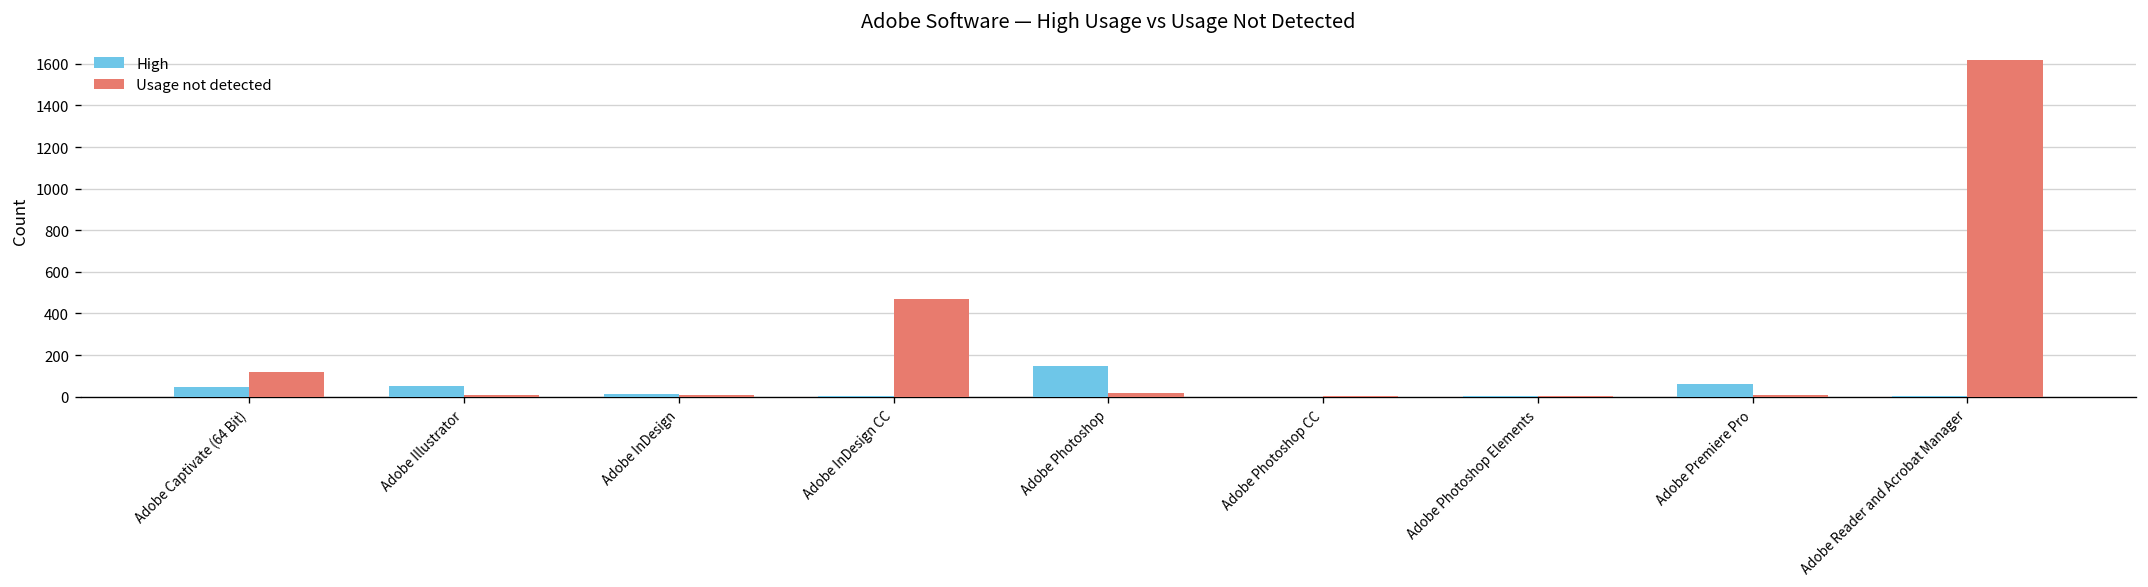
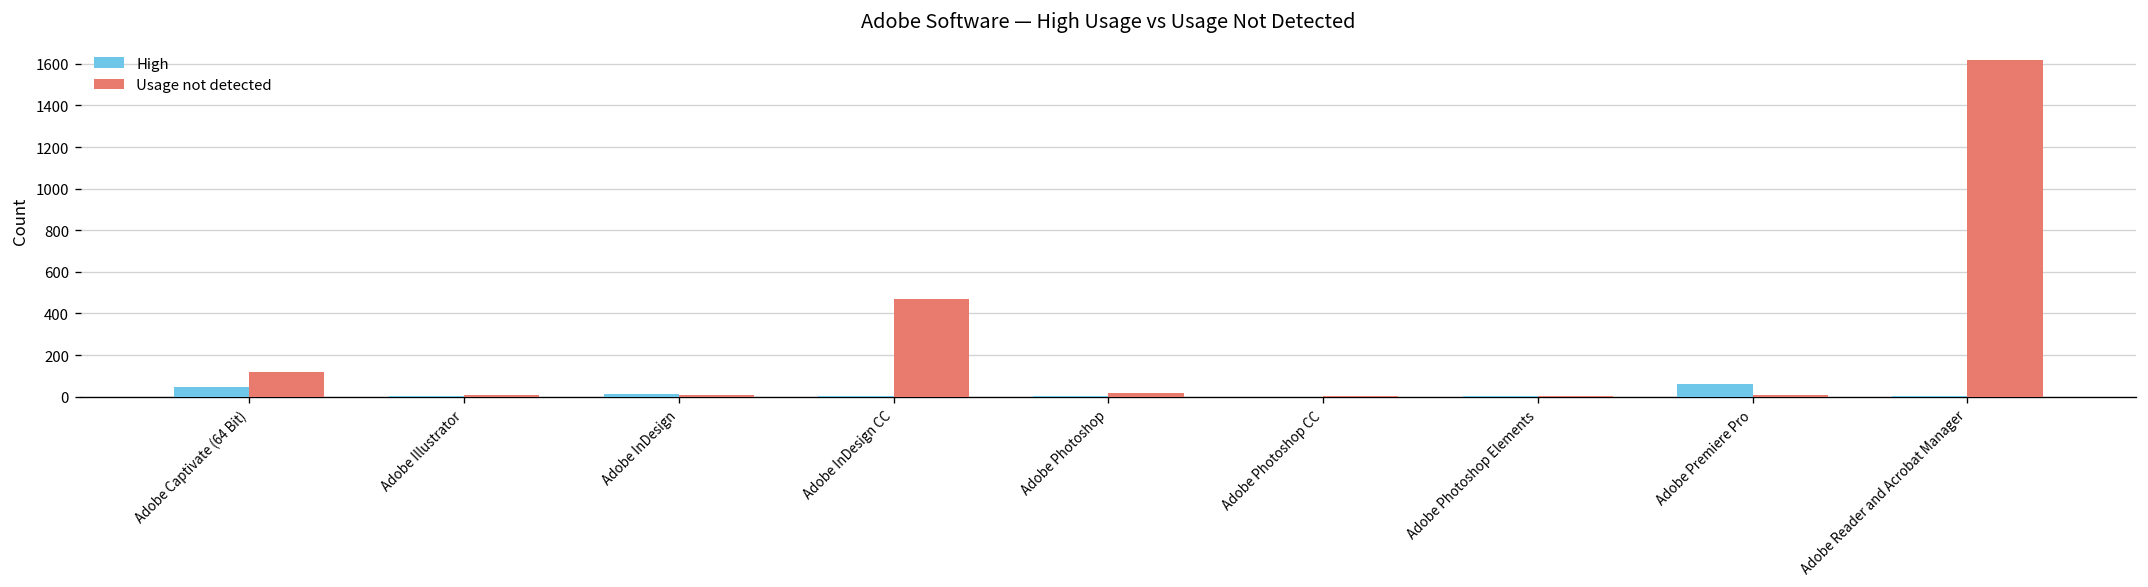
  {
    "High": {
      "Adobe Captivate (64 Bit)": 50,
-     "Adobe Illustrator": 50,
-     "Adobe Photoshop": 150,
+     "Adobe Illustrator": 0,
+     "Adobe Photoshop": 0,
      "Adobe Photoshop CC": 0,
      "Adobe Premiere Pro": 60
    },
    "Usage not detected": {
      "Adobe Captivate (64 Bit)": 120,
      "Adobe InDesign CC": 470,
      "Adobe Photoshop": 20,
      "Adobe Reader and Acrobat Manager": 1620
    }
  }
